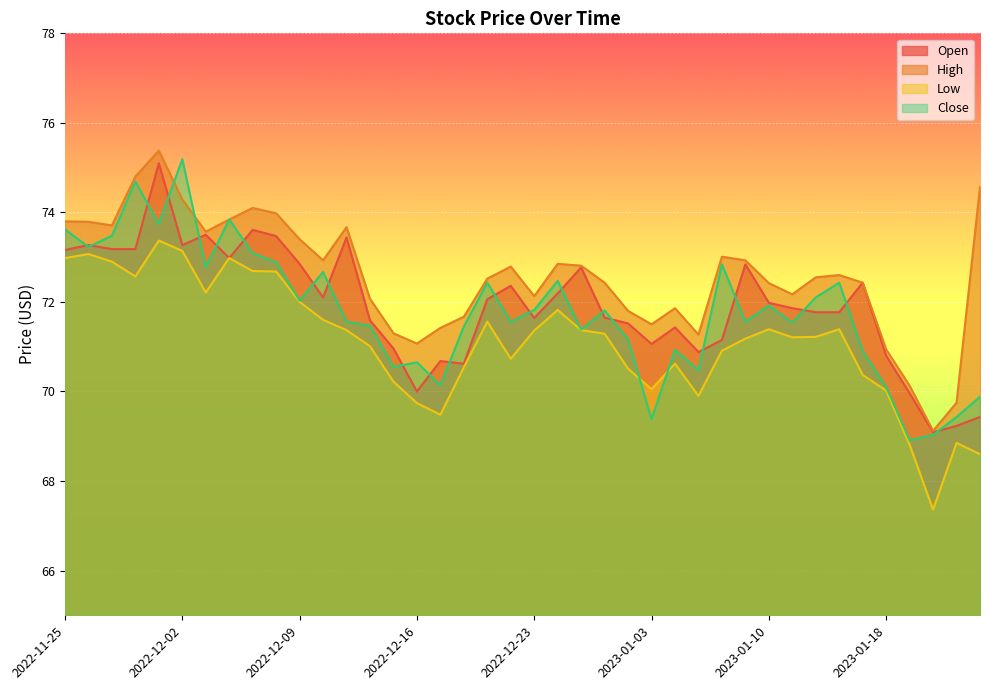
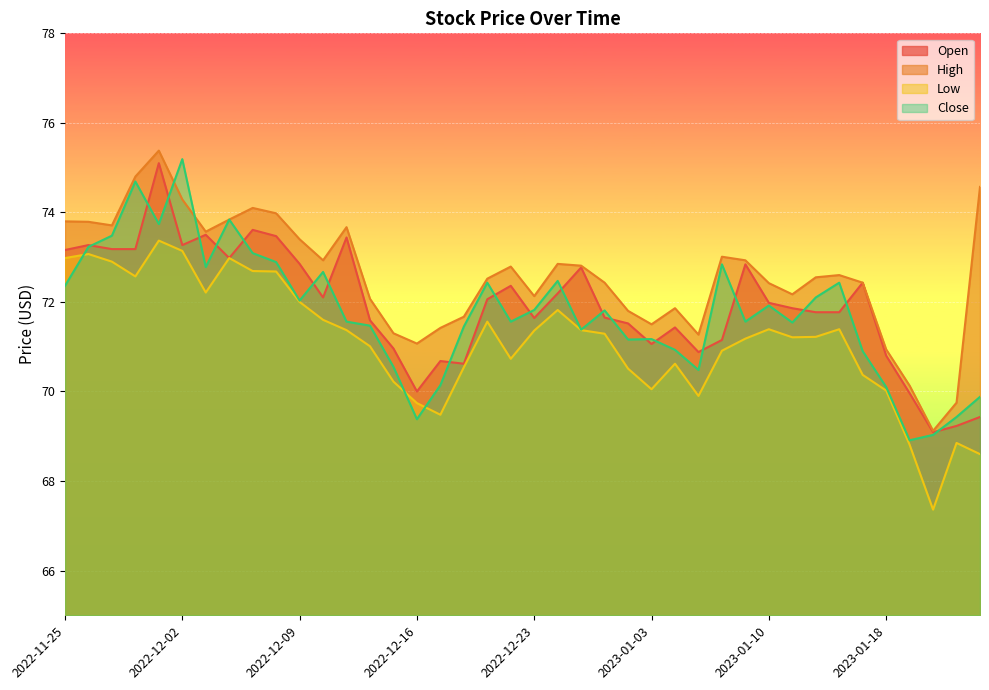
  {
    "Close": {
-     "2022-11-25": 73.6,
+     "2022-11-25": 72.4,
      "2022-12-02": 75.2,
-     "2022-12-16": 70.7,
+     "2022-12-16": 69.4,
      "2022-12-23": 71.8,
-     "2023-01-03": 69.4,
+     "2023-01-03": 71.2,
      "2023-01-10": 71.9,
      "2023-01-18": 70.1
    }
  }
